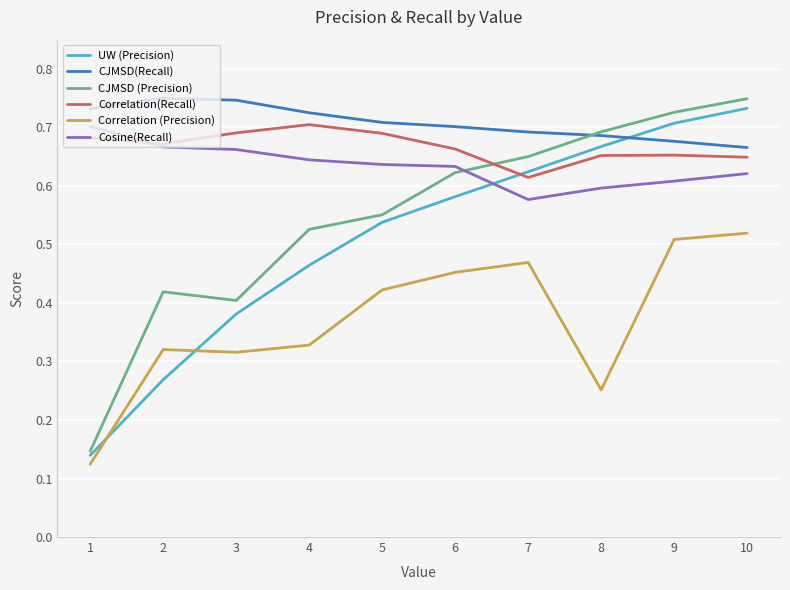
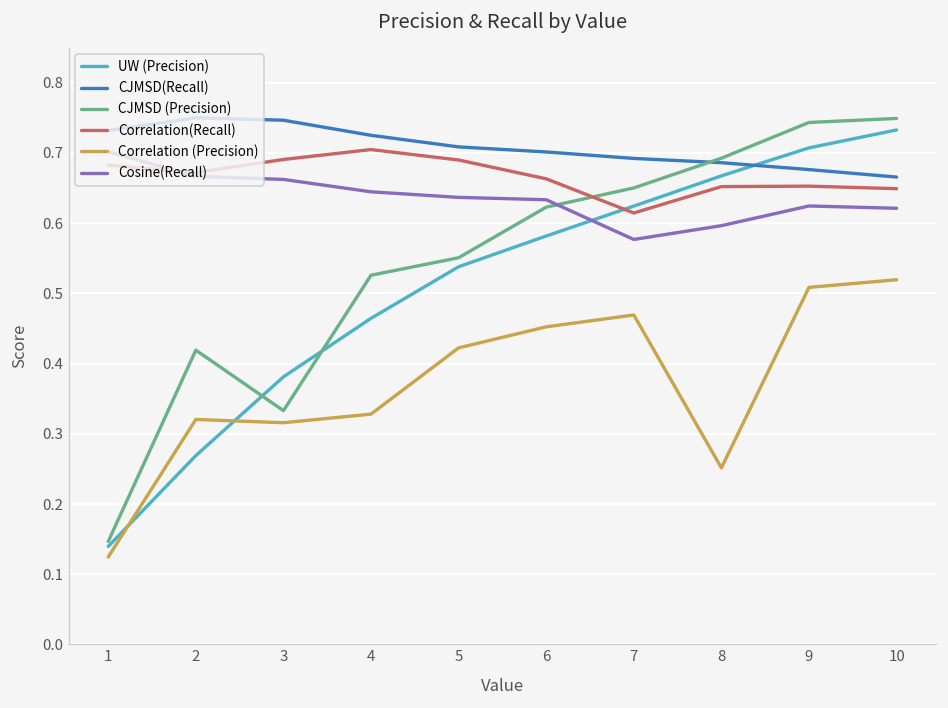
  {
    "CJMSD (Precision)": {
      "1": 0.15,
      "2": 0.42,
-     "3": 0.40,
+     "3": 0.33,
      "4": 0.53,
      "5": 0.55,
      "6": 0.62,
      "7": 0.65,
      "8": 0.69,
-     "9": 0.73,
+     "9": 0.74,
      "10": 0.75
    },
    "Correlation(Recall)": {
      "3": 0.69,
      "4": 0.70,
      "5": 0.69,
      "6": 0.66,
      "7": 0.61,
      "8": 0.65,
      "9": 0.65,
      "10": 0.65
    },
    "Correlation (Precision)": {
      "1": 0.12,
      "2": 0.32,
      "3": 0.32,
      "4": 0.33,
      "5": 0.42,
      "6": 0.45,
      "7": 0.47,
      "8": 0.25,
      "9": 0.51,
      "10": 0.52
    },
    "Cosine(Recall)": {
      "3": 0.66,
      "4": 0.64,
      "5": 0.64,
      "6": 0.63,
      "7": 0.58,
      "8": 0.60,
-     "9": 0.61,
+     "9": 0.62,
      "10": 0.62
    }
  }
